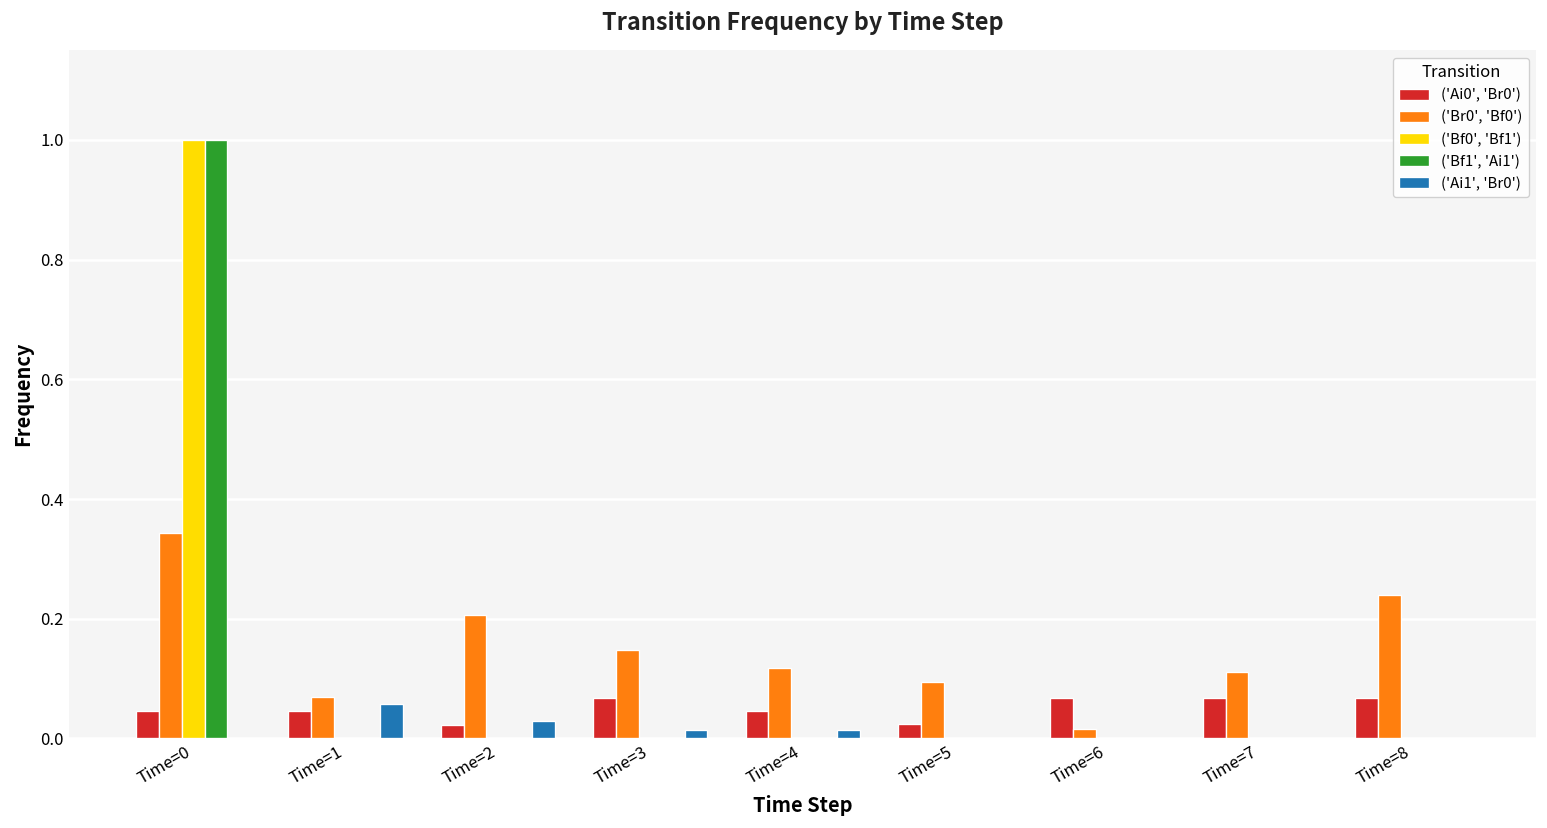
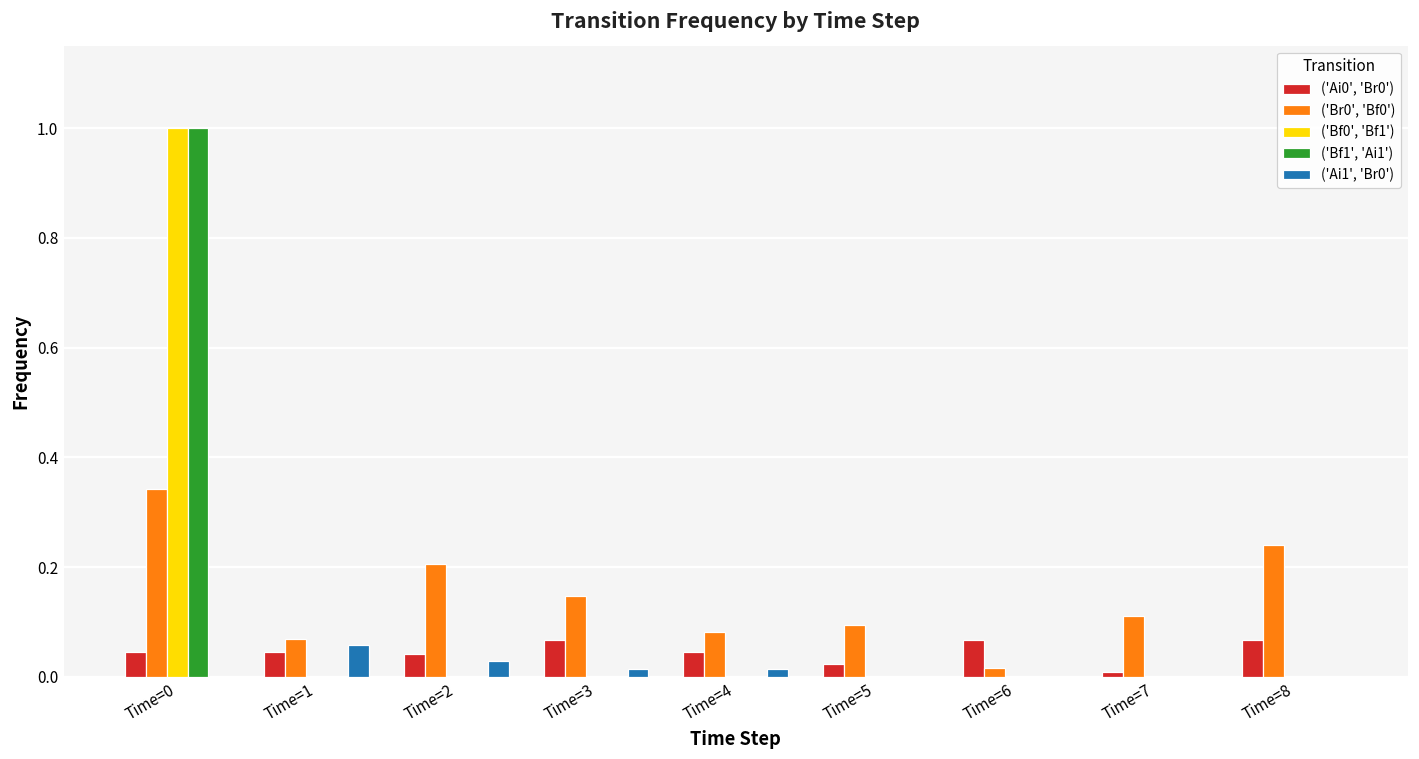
  {
    "('Ai0', 'Br0')": {
      "Time=0": 0.05,
      "Time=1": 0.05,
-     "Time=2": 0.02,
+     "Time=2": 0.04,
      "Time=3": 0.07,
      "Time=4": 0.05,
      "Time=5": 0.02,
      "Time=6": 0.07,
-     "Time=7": 0.07,
+     "Time=7": 0.01,
      "Time=8": 0.07
    },
    "('Br0', 'Bf0')": {
      "Time=0": 0.34,
      "Time=1": 0.07,
      "Time=2": 0.21,
      "Time=3": 0.15,
-     "Time=4": 0.12,
+     "Time=4": 0.08,
      "Time=5": 0.09,
      "Time=6": 0.02,
      "Time=7": 0.11,
      "Time=8": 0.24
    },
    "('Bf0', 'Bf1')": {
      "Time=0": 1.00,
      "Time=1": 0.00,
      "Time=2": 0.00,
      "Time=3": 0.00,
      "Time=4": 0.00,
      "Time=5": 0.00,
      "Time=6": 0.00,
      "Time=7": 0.00,
      "Time=8": 0.00
    },
    "('Bf1', 'Ai1')": {
      "Time=0": 1.00,
      "Time=1": 0.00,
      "Time=2": 0.00,
      "Time=3": 0.00,
      "Time=4": 0.00,
      "Time=5": 0.00,
      "Time=6": 0.00,
      "Time=7": 0.00,
      "Time=8": 0.00
    },
    "('Ai1', 'Br0')": {
      "Time=0": 0.00,
      "Time=1": 0.06,
      "Time=2": 0.03,
      "Time=3": 0.01,
      "Time=4": 0.01,
      "Time=5": 0.00,
      "Time=6": 0.00,
      "Time=7": 0.00,
      "Time=8": 0.00
    }
  }
